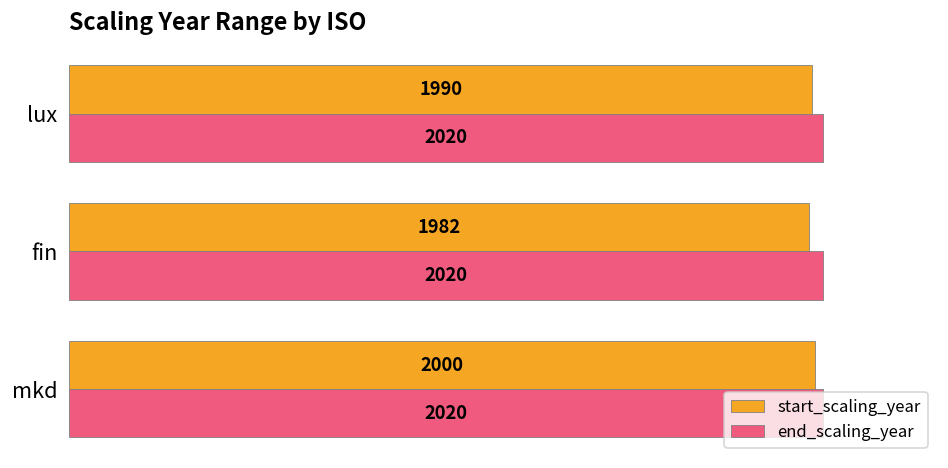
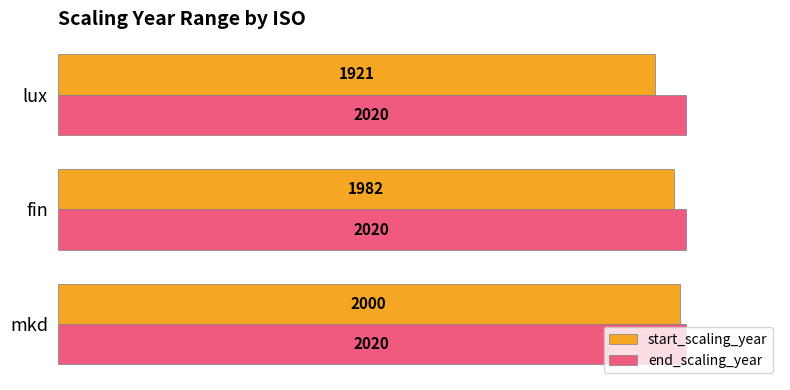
  {
    "start_scaling_year": {
-     "lux": 1990,
+     "lux": 1921,
      "fin": 1982,
      "mkd": 2000
    },
    "end_scaling_year": {
      "lux": 2020,
      "fin": 2020
    }
  }
